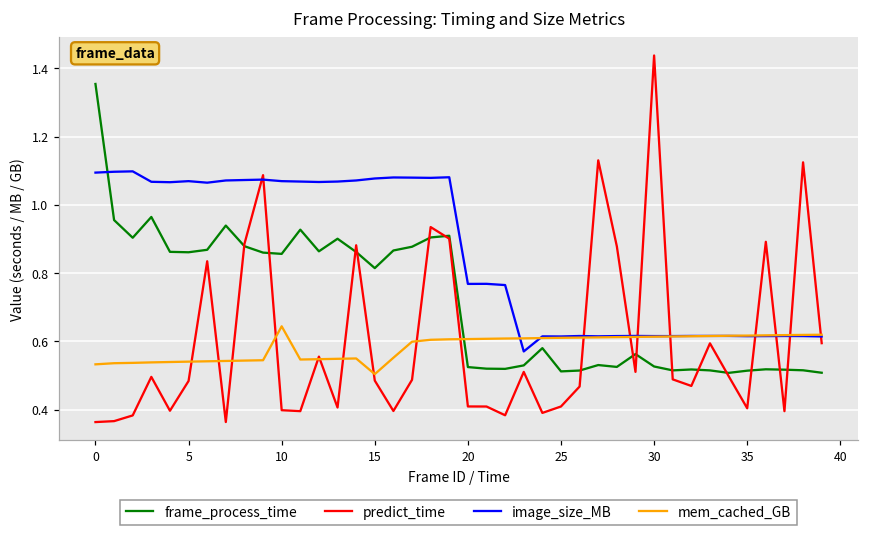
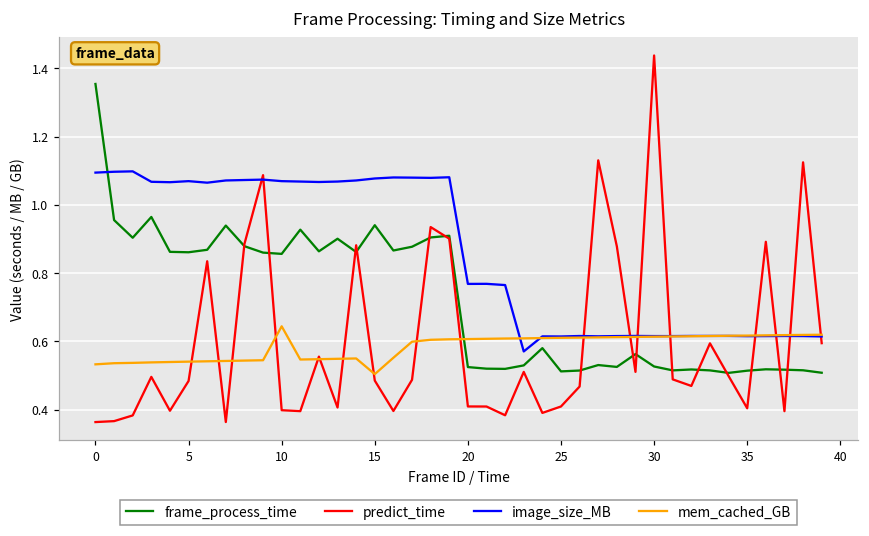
  {
    "frame_process_time": {
      "0": 1.35,
      "5": 0.86,
      "10": 0.86,
-     "15": 0.81,
+     "15": 0.94,
      "20": 0.52,
      "25": 0.51,
      "30": 0.53,
      "35": 0.51
    },
    "predict_time": {
      "0": 0.36,
      "5": 0.48,
      "10": 0.40,
      "15": 0.49,
      "20": 0.41,
      "25": 0.41,
      "30": 1.44,
      "35": 0.40
    },
    "image_size_MB": {
      "0": 1.09,
      "5": 1.07,
      "10": 1.07,
      "15": 1.08,
      "20": 0.77
    },
    "mem_cached_GB": {
      "0": 0.53,
      "5": 0.54,
      "10": 0.64,
      "15": 0.50,
      "20": 0.61
    }
  }
